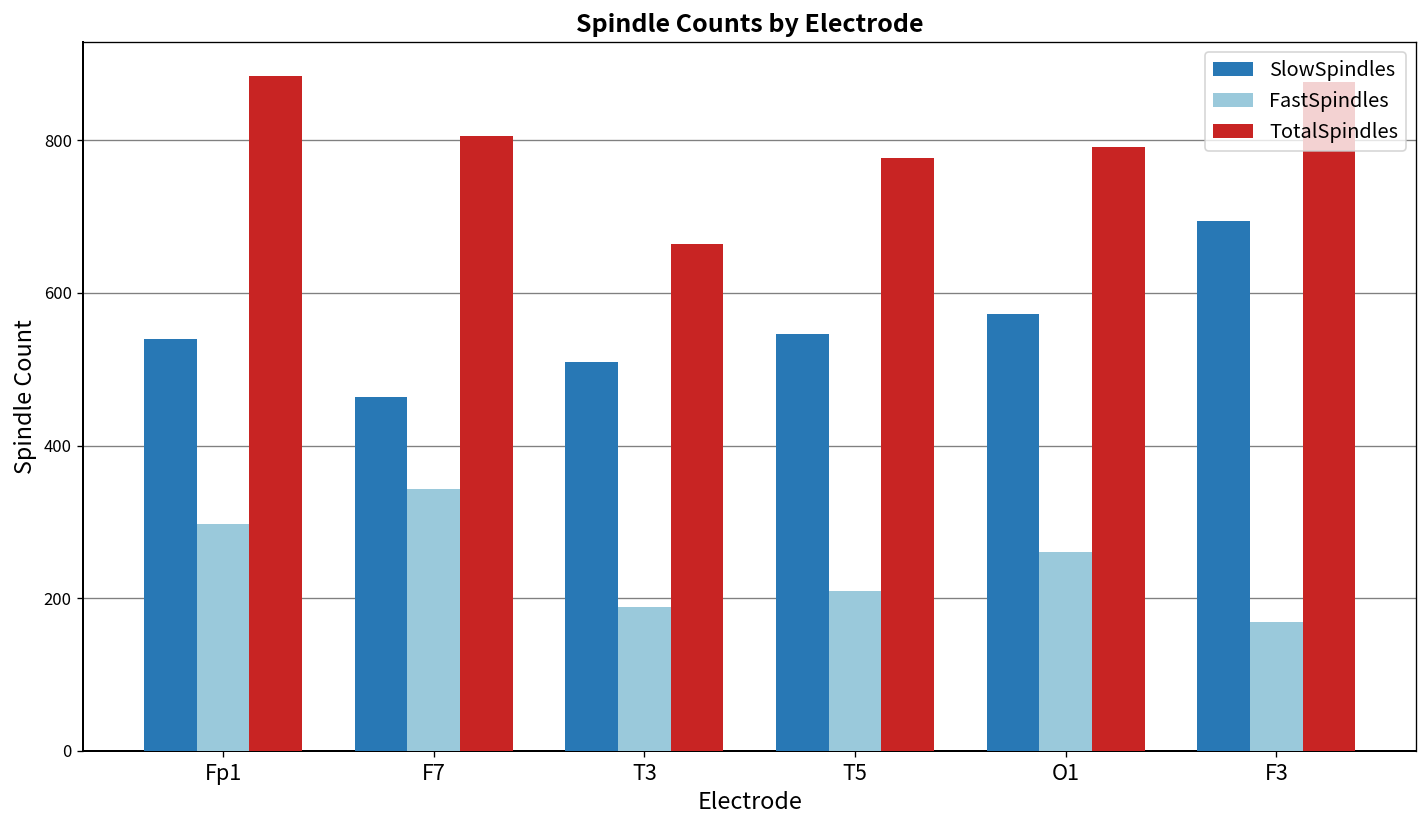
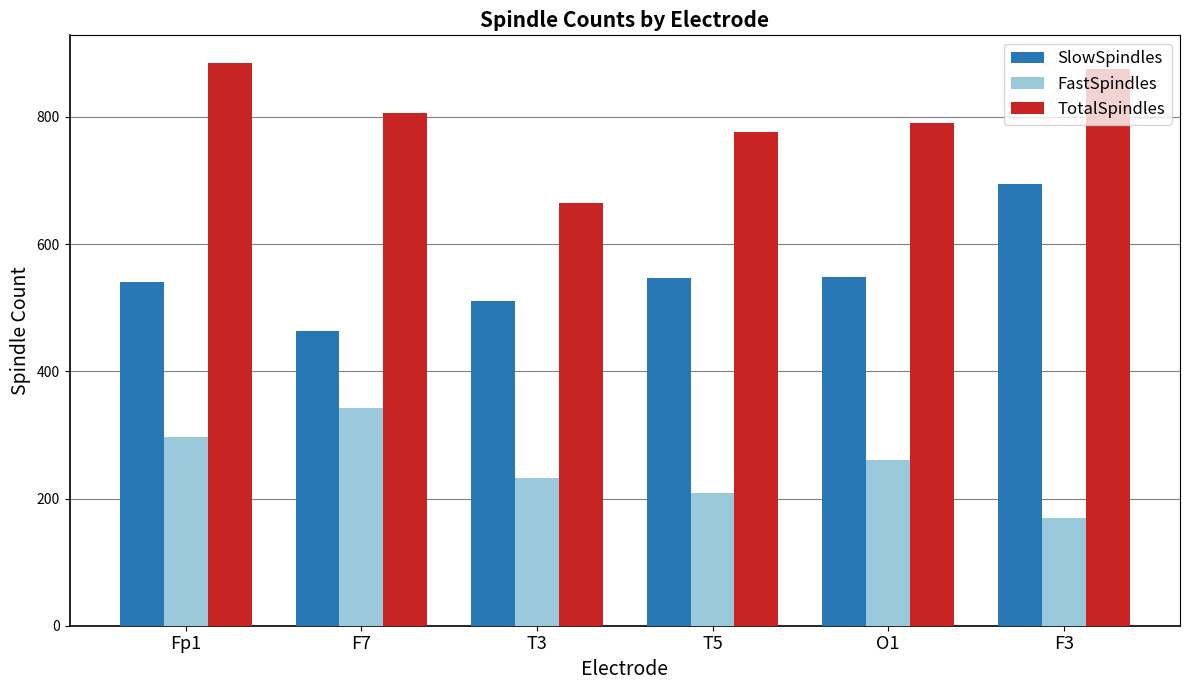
  {
    "SlowSpindles": {
      "Fp1": 540,
      "F7": 460,
      "T3": 510,
      "T5": 550,
-     "O1": 570,
+     "O1": 550,
      "F3": 690
    },
    "FastSpindles": {
      "Fp1": 300,
      "F7": 340,
-     "T3": 190,
+     "T3": 230,
      "T5": 210,
      "O1": 260,
      "F3": 170
    },
    "TotalSpindles": {
      "Fp1": 880,
      "F7": 810,
      "T3": 660,
      "T5": 780,
      "O1": 790
    }
  }
